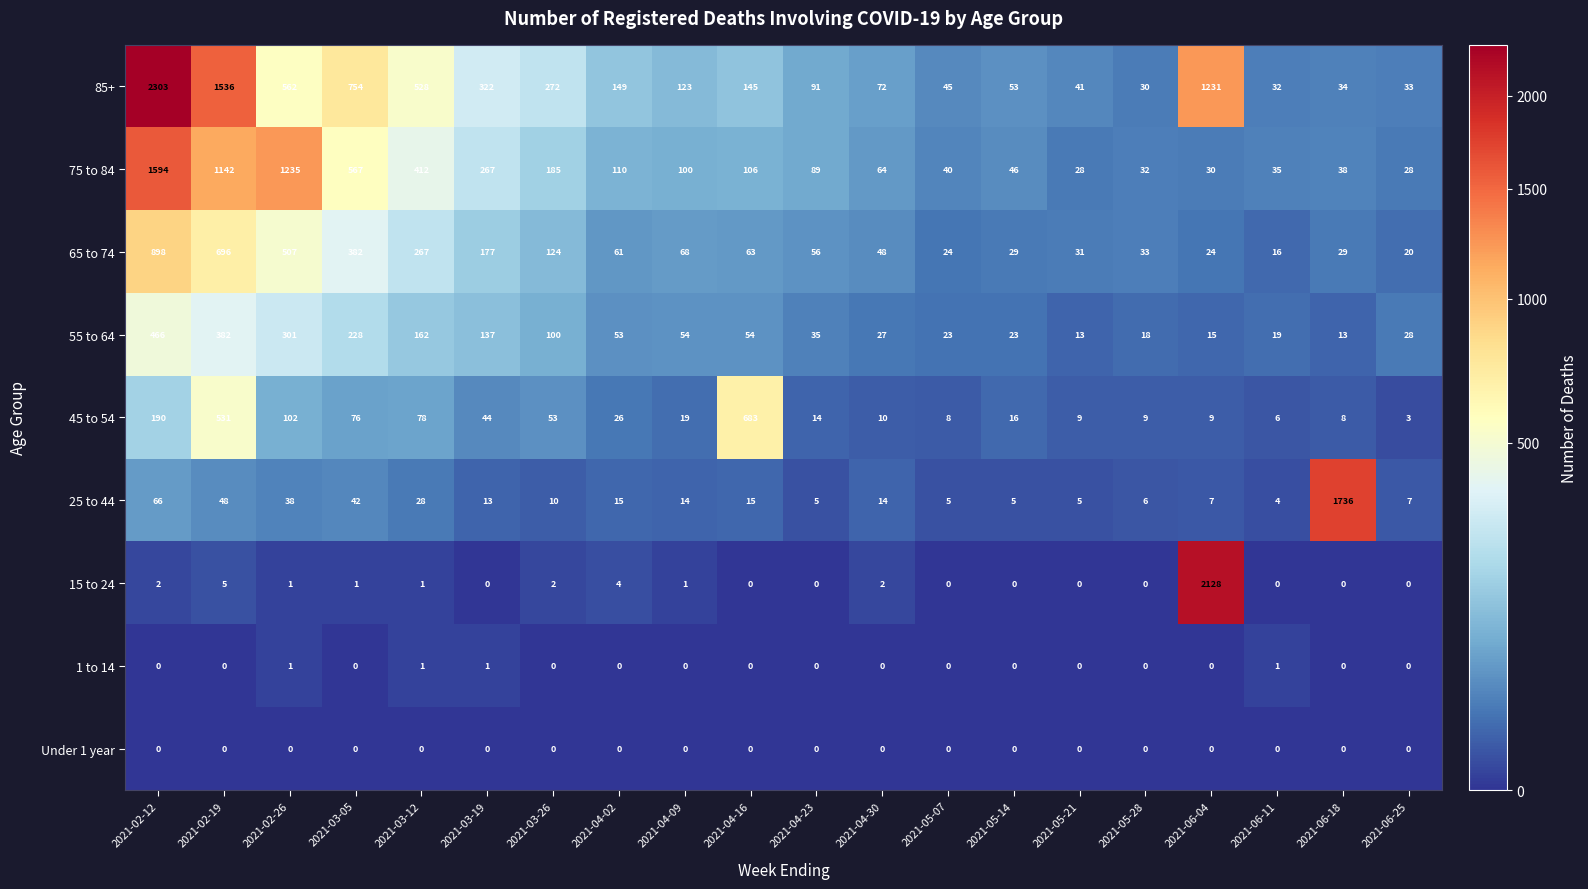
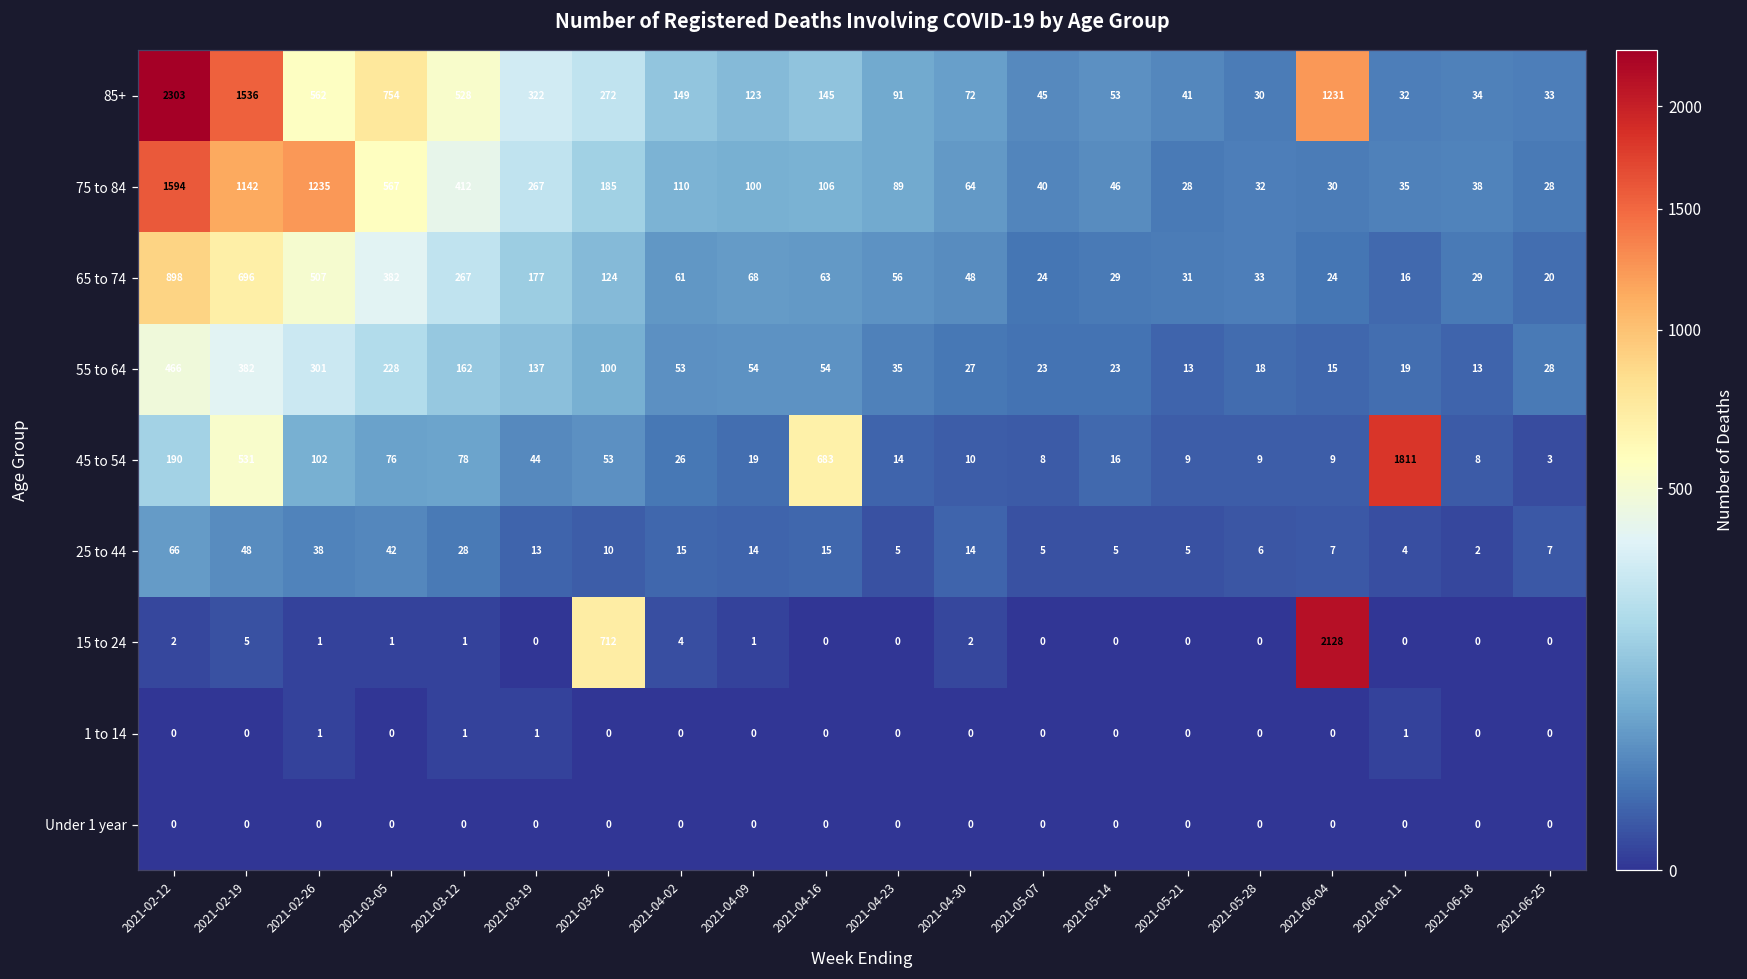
  {
    "85+": {
      "2021-02-12": 2303,
      "2021-02-19": 1536,
      "2021-02-26": 562,
      "2021-03-05": 754,
      "2021-03-12": 528,
      "2021-03-26": 272,
      "2021-04-02": 149,
      "2021-04-09": 123,
      "2021-04-16": 145,
      "2021-04-23": 91,
      "2021-04-30": 72,
      "2021-05-07": 45,
      "2021-05-14": 53,
      "2021-05-21": 41,
      "2021-05-28": 30,
      "2021-06-04": 1231,
      "2021-06-11": 32,
      "2021-06-18": 34,
      "2021-06-25": 33
    },
    "75 to 84": {
      "2021-02-12": 1594,
      "2021-02-19": 1142,
      "2021-02-26": 1235,
      "2021-03-05": 567,
      "2021-03-19": 267,
      "2021-03-26": 185,
      "2021-04-02": 110,
      "2021-04-09": 100,
      "2021-04-16": 106,
      "2021-04-23": 89,
      "2021-04-30": 64,
      "2021-05-07": 40,
      "2021-05-14": 46,
      "2021-05-21": 28,
      "2021-05-28": 32,
      "2021-06-04": 30,
      "2021-06-11": 35,
      "2021-06-18": 38,
      "2021-06-25": 28
    },
    "65 to 74": {
      "2021-02-12": 898,
      "2021-02-19": 696,
      "2021-02-26": 507,
      "2021-03-12": 267,
      "2021-03-19": 177,
      "2021-03-26": 124,
      "2021-04-02": 61,
      "2021-04-09": 68,
      "2021-04-16": 63,
      "2021-04-23": 56,
      "2021-04-30": 48,
      "2021-05-07": 24,
      "2021-05-14": 29,
      "2021-05-21": 31,
      "2021-05-28": 33,
      "2021-06-04": 24,
      "2021-06-11": 16,
      "2021-06-18": 29,
      "2021-06-25": 20
    },
    "55 to 64": {
      "2021-02-26": 301,
      "2021-03-05": 228,
      "2021-03-12": 162,
      "2021-03-19": 137,
      "2021-03-26": 100,
      "2021-04-02": 53,
      "2021-04-09": 54,
      "2021-04-16": 54,
      "2021-04-23": 35,
      "2021-04-30": 27,
      "2021-05-07": 23,
      "2021-05-14": 23,
      "2021-05-21": 13,
      "2021-05-28": 18,
      "2021-06-04": 15,
      "2021-06-11": 19,
      "2021-06-18": 13,
      "2021-06-25": 28
    },
    "45 to 54": {
      "2021-02-12": 190,
      "2021-02-19": 531,
      "2021-02-26": 102,
      "2021-03-05": 76,
      "2021-03-12": 78,
      "2021-03-19": 44,
      "2021-03-26": 53,
      "2021-04-02": 26,
      "2021-04-09": 19,
      "2021-04-16": 683,
      "2021-04-23": 14,
      "2021-04-30": 10,
      "2021-05-07": 8,
      "2021-05-14": 16,
      "2021-05-21": 9,
      "2021-05-28": 9,
      "2021-06-04": 9,
-     "2021-06-11": 6,
+     "2021-06-11": 1811,
      "2021-06-18": 8,
      "2021-06-25": 3
    },
    "25 to 44": {
      "2021-02-12": 66,
      "2021-02-19": 48,
      "2021-02-26": 38,
      "2021-03-05": 42,
      "2021-03-12": 28,
      "2021-03-19": 13,
      "2021-03-26": 10,
      "2021-04-02": 15,
      "2021-04-09": 14,
      "2021-04-16": 15,
      "2021-04-23": 5,
      "2021-04-30": 14,
      "2021-05-07": 5,
      "2021-05-14": 5,
      "2021-05-21": 5,
      "2021-05-28": 6,
      "2021-06-04": 7,
      "2021-06-11": 4,
-     "2021-06-18": 1736,
+     "2021-06-18": 2,
      "2021-06-25": 7
    },
    "15 to 24": {
      "2021-02-12": 2,
      "2021-02-19": 5,
      "2021-02-26": 1,
      "2021-03-05": 1,
      "2021-03-12": 1,
      "2021-03-19": 0,
-     "2021-03-26": 2,
+     "2021-03-26": 712,
      "2021-04-02": 4,
      "2021-04-09": 1,
      "2021-04-16": 0,
      "2021-04-23": 0,
      "2021-04-30": 2,
      "2021-05-07": 0,
      "2021-05-14": 0,
      "2021-05-21": 0,
      "2021-05-28": 0,
      "2021-06-04": 2128,
      "2021-06-11": 0,
      "2021-06-18": 0,
      "2021-06-25": 0
    },
    "1 to 14": {
      "2021-02-12": 0,
      "2021-02-19": 0,
      "2021-02-26": 1,
      "2021-03-05": 0,
      "2021-03-12": 1,
      "2021-03-19": 1,
      "2021-03-26": 0,
      "2021-04-02": 0,
      "2021-04-09": 0,
      "2021-04-16": 0,
      "2021-04-23": 0,
      "2021-04-30": 0,
      "2021-05-07": 0,
      "2021-05-14": 0,
      "2021-05-21": 0,
      "2021-05-28": 0,
      "2021-06-04": 0,
      "2021-06-11": 1,
      "2021-06-18": 0,
      "2021-06-25": 0
    },
    "Under 1 year": {
      "2021-02-12": 0,
      "2021-02-19": 0,
      "2021-02-26": 0,
      "2021-03-05": 0,
      "2021-03-12": 0,
      "2021-03-19": 0,
      "2021-03-26": 0,
      "2021-04-02": 0,
      "2021-04-09": 0,
      "2021-04-16": 0,
      "2021-04-23": 0,
      "2021-04-30": 0,
      "2021-05-07": 0,
      "2021-05-14": 0,
      "2021-05-21": 0,
      "2021-05-28": 0,
      "2021-06-04": 0,
      "2021-06-11": 0,
      "2021-06-18": 0,
      "2021-06-25": 0
    }
  }
